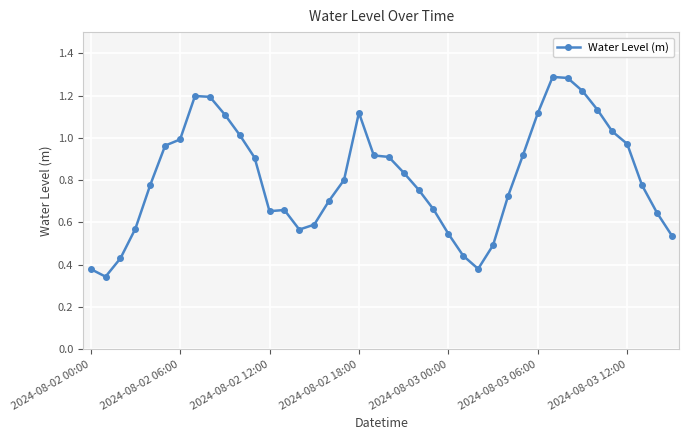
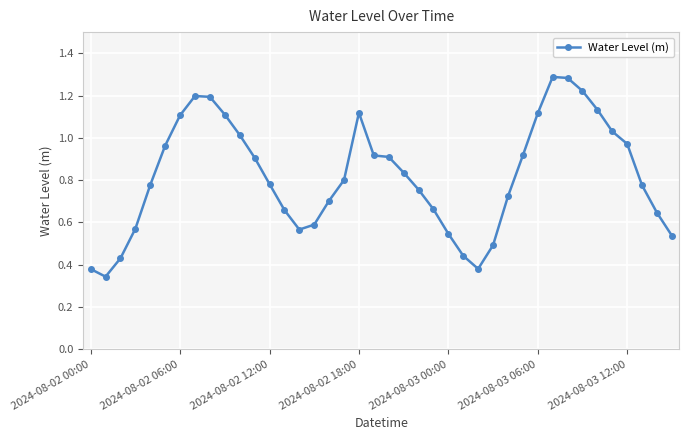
  {
    "2024-08-02 00:00": 0.38,
-   "2024-08-02 06:00": 0.99,
-   "2024-08-02 12:00": 0.65,
+   "2024-08-02 06:00": 1.11,
+   "2024-08-02 12:00": 0.78,
    "2024-08-02 18:00": 1.12,
    "2024-08-03 00:00": 0.55,
    "2024-08-03 06:00": 1.12,
    "2024-08-03 12:00": 0.97
  }
